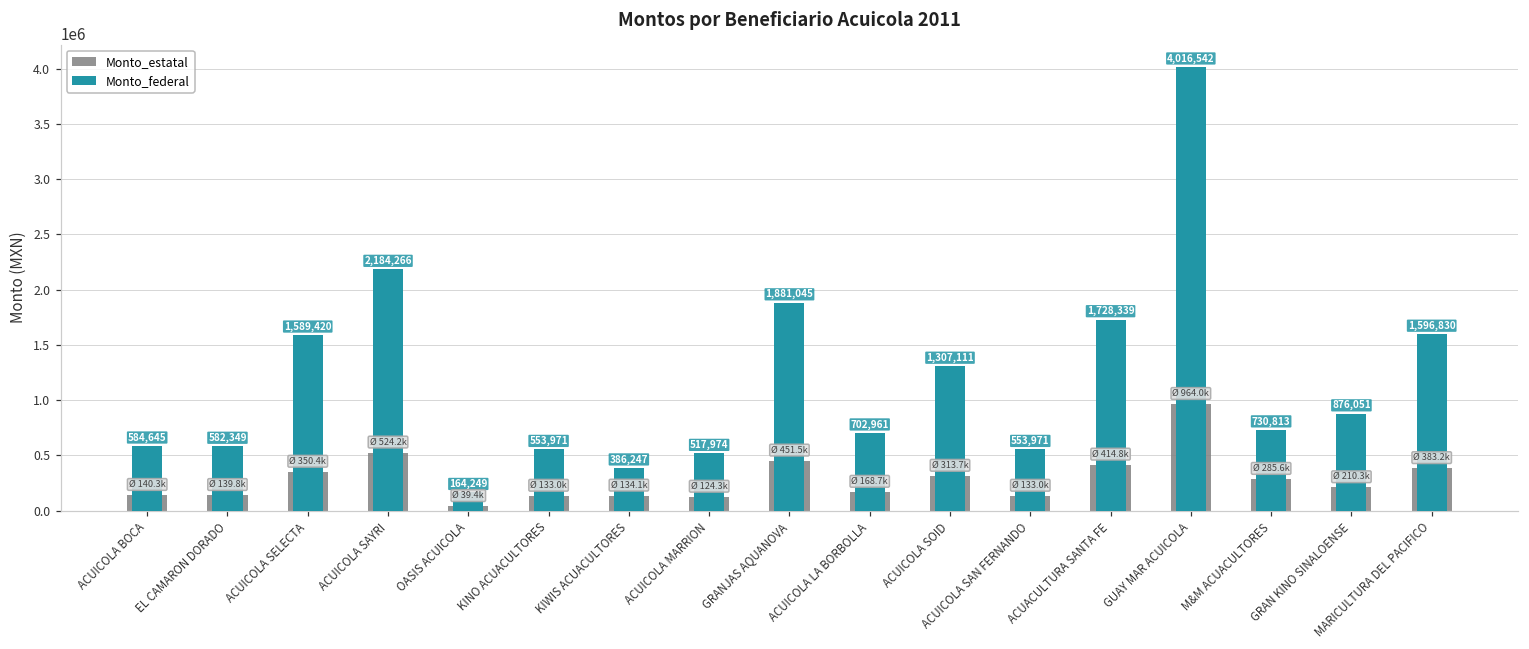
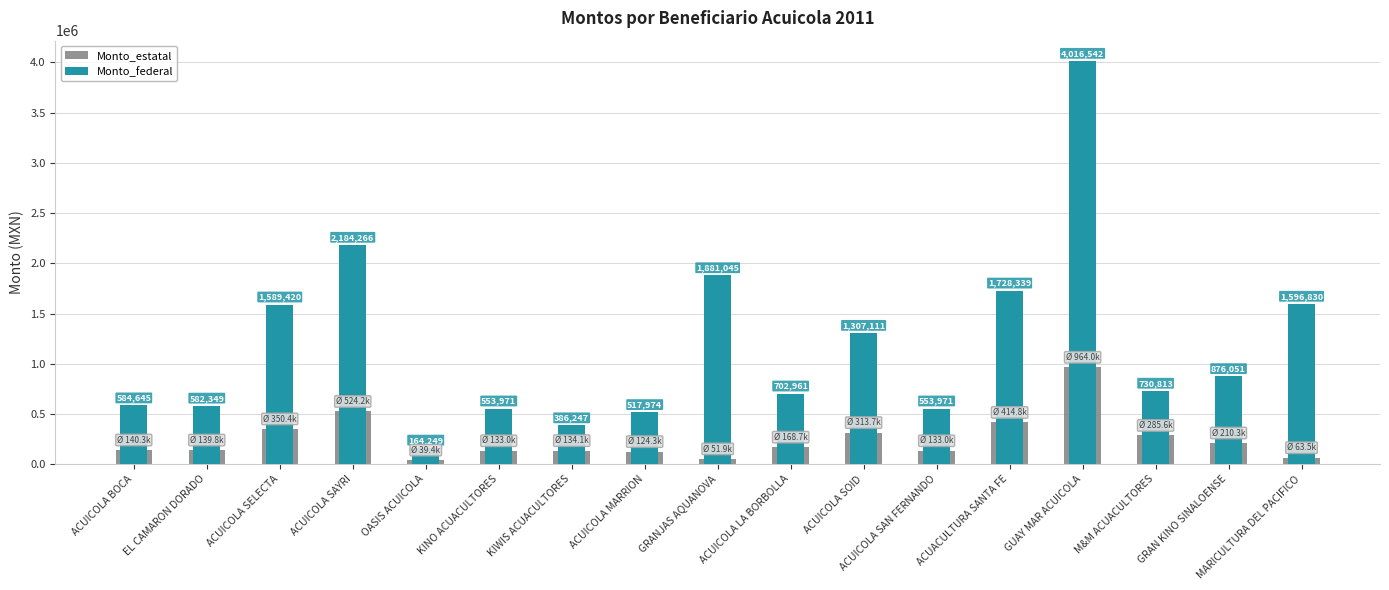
  {
    "Monto_estatal": {
-     "GRANJAS AQUANOVA": "451.5k",
-     "MARICULTURA DEL PACIFICO": "383.2k"
+     "GRANJAS AQUANOVA": "51.9k",
+     "MARICULTURA DEL PACIFICO": "63.5k"
    }
  }
